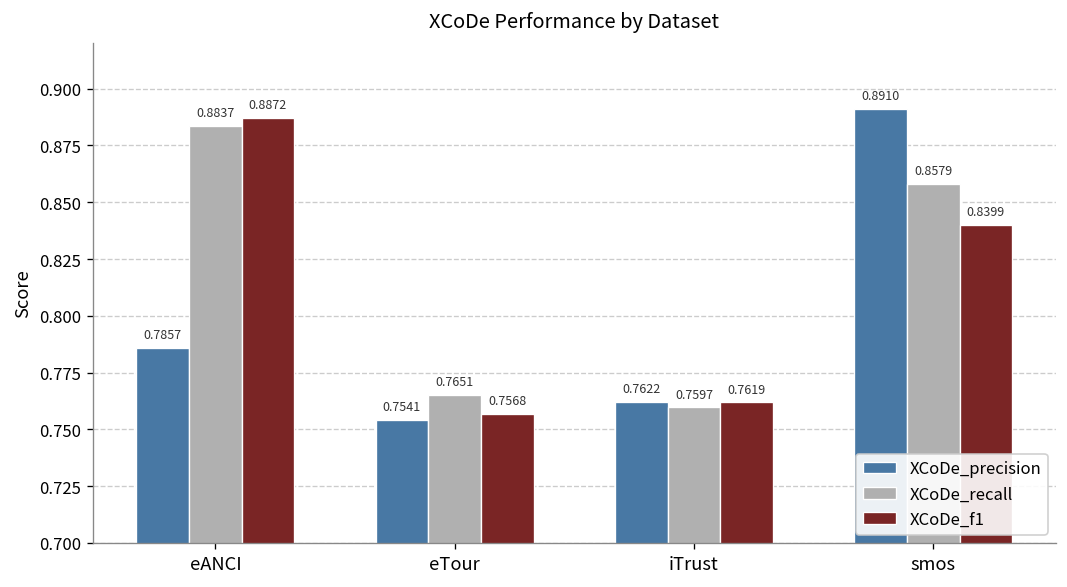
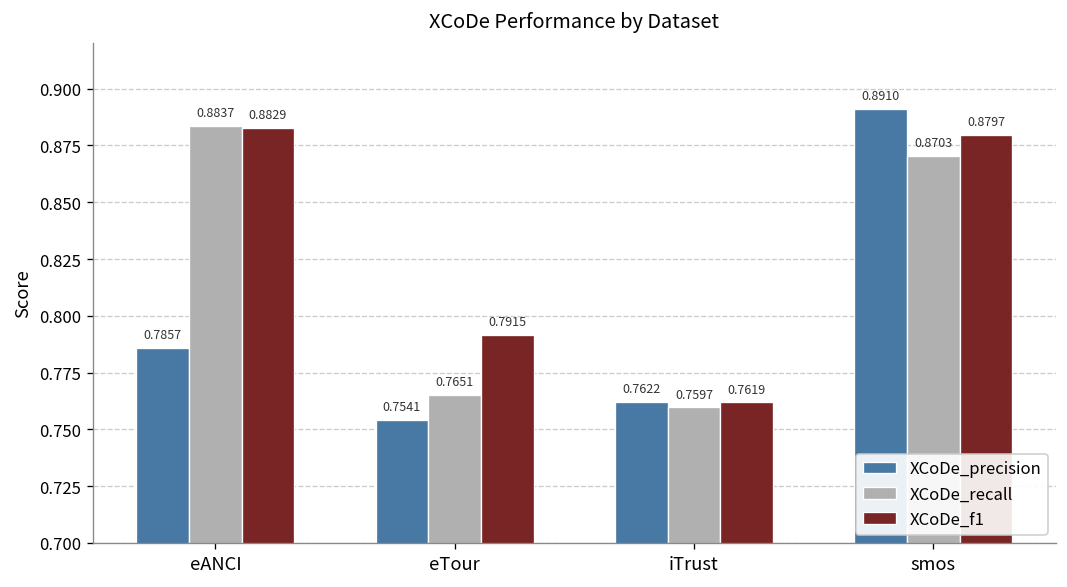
  {
    "XCoDe_precision": {
      "eANCI": 0.7857,
      "eTour": 0.7541,
      "iTrust": 0.7622,
      "smos": 0.8910
    },
    "XCoDe_recall": {
      "eANCI": 0.8837,
      "eTour": 0.7651,
      "iTrust": 0.7597,
-     "smos": 0.8579
+     "smos": 0.8703
    },
    "XCoDe_f1": {
-     "eANCI": 0.8872,
-     "eTour": 0.7568,
+     "eANCI": 0.8829,
+     "eTour": 0.7915,
      "iTrust": 0.7619,
-     "smos": 0.8399
+     "smos": 0.8797
    }
  }
